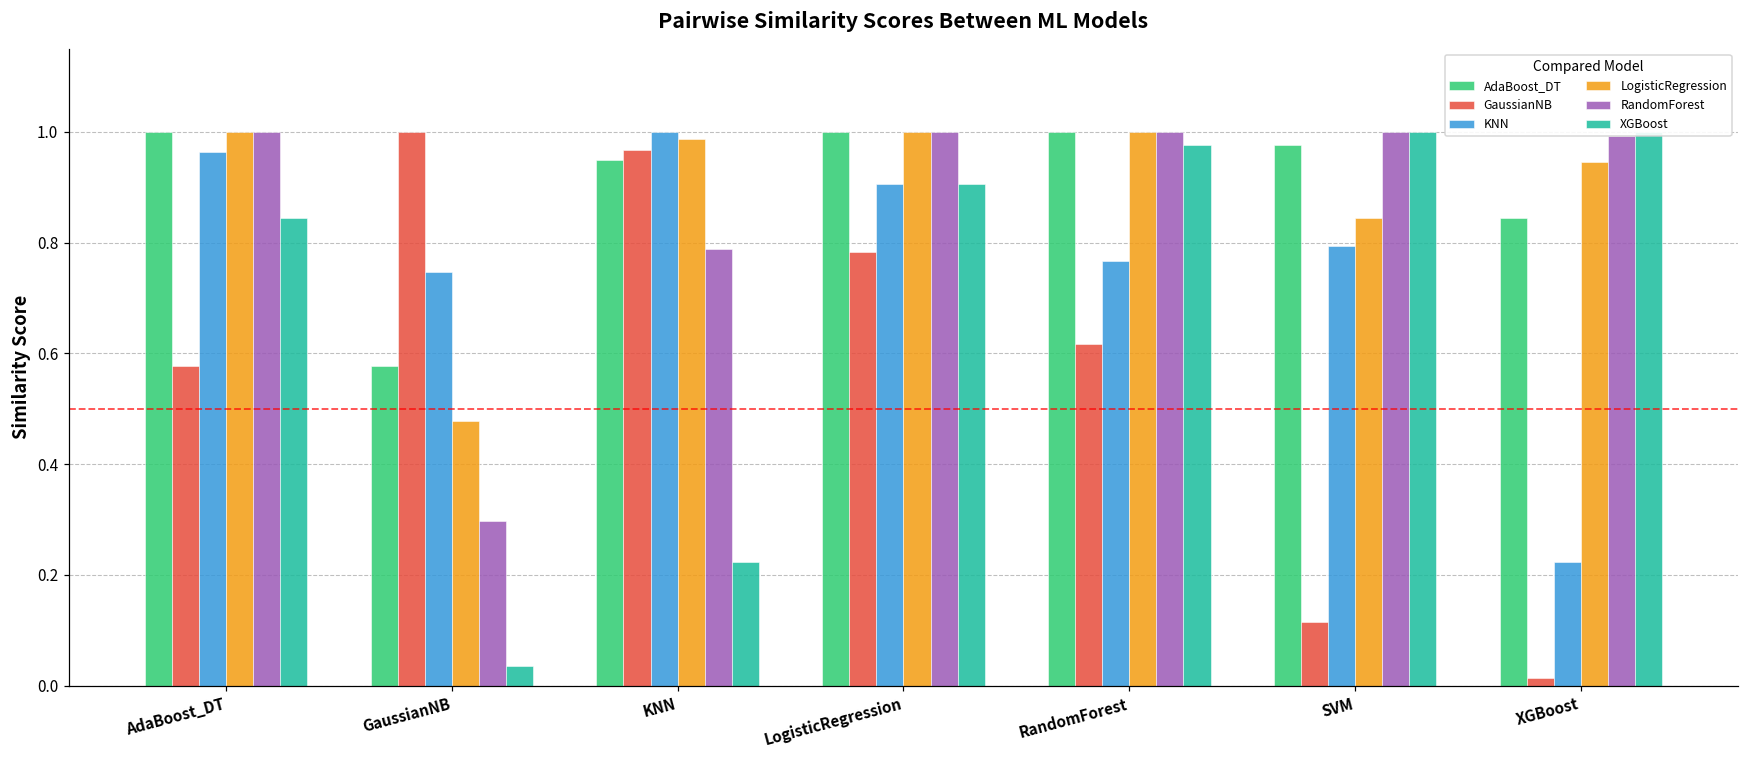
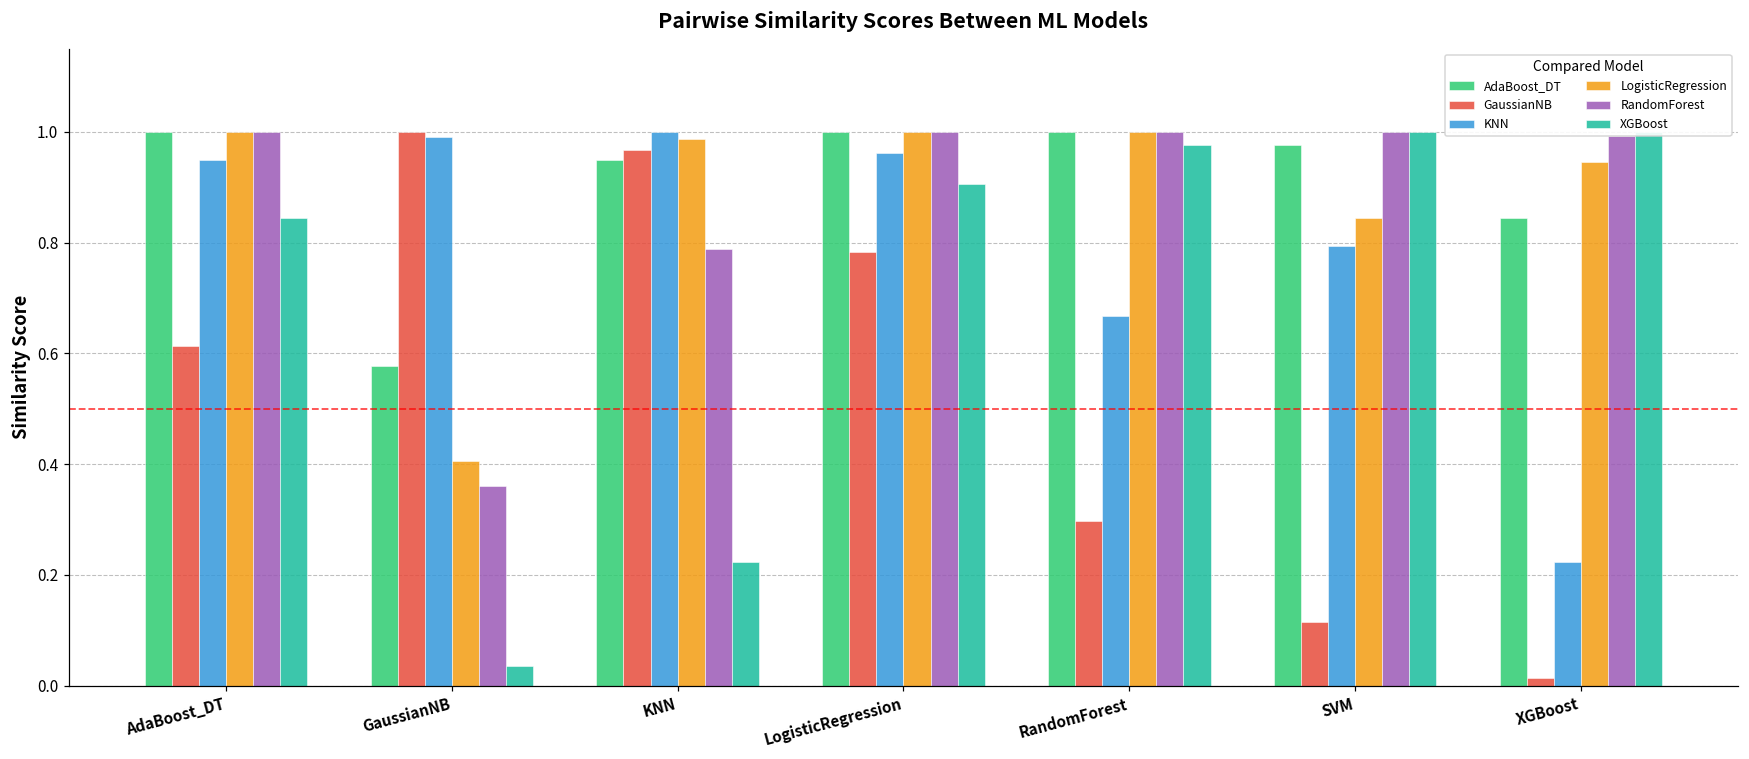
  {
    "GaussianNB": {
-     "AdaBoost_DT": 0.58,
+     "AdaBoost_DT": 0.61,
      "GaussianNB": 1.00,
      "KNN": 0.97,
      "LogisticRegression": 0.78,
-     "RandomForest": 0.62,
+     "RandomForest": 0.30,
      "SVM": 0.12,
      "XGBoost": 0.01
    },
    "KNN": {
-     "AdaBoost_DT": 0.96,
-     "GaussianNB": 0.75,
+     "AdaBoost_DT": 0.95,
+     "GaussianNB": 0.99,
      "KNN": 1.00,
-     "LogisticRegression": 0.91,
-     "RandomForest": 0.77,
+     "LogisticRegression": 0.96,
+     "RandomForest": 0.67,
      "SVM": 0.79,
      "XGBoost": 0.22
    },
    "LogisticRegression": {
      "AdaBoost_DT": 1.00,
-     "GaussianNB": 0.48,
+     "GaussianNB": 0.41,
      "KNN": 0.99,
      "LogisticRegression": 1.00,
      "RandomForest": 1.00,
      "SVM": 0.85,
      "XGBoost": 0.95
    },
    "RandomForest": {
      "AdaBoost_DT": 1.00,
-     "GaussianNB": 0.30,
+     "GaussianNB": 0.36,
      "KNN": 0.79,
      "LogisticRegression": 1.00,
      "RandomForest": 1.00,
      "SVM": 1.00,
      "XGBoost": 0.99
    }
  }
